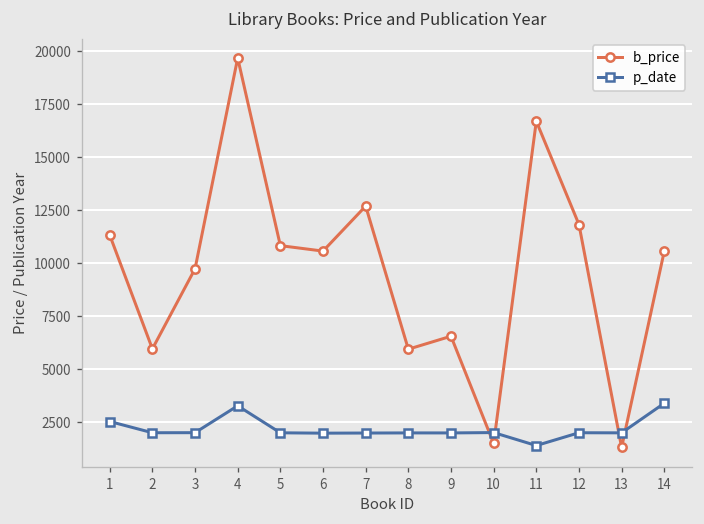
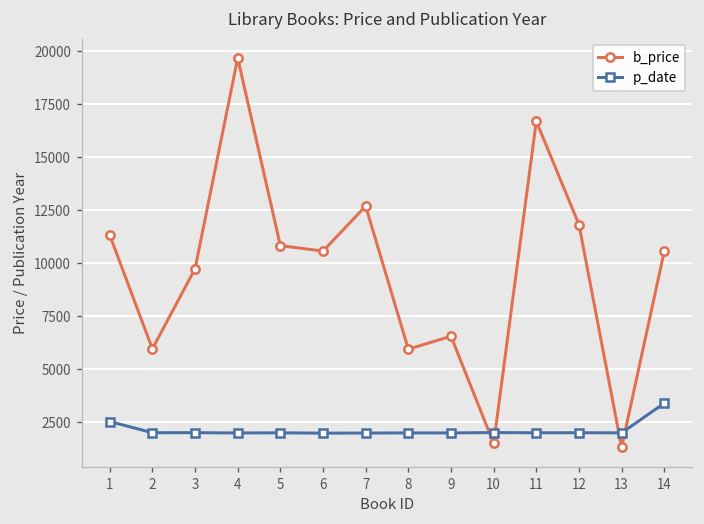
  {
    "b_price": {
      "1": 11300,
      "2": 6000,
      "3": 9700,
      "4": 19700,
      "5": 10800,
      "6": 10600,
      "7": 12700,
      "8": 5900,
      "9": 6600,
      "10": 1500,
      "11": 16700,
      "12": 11800,
      "13": 1300,
      "14": 10600
    },
    "p_date": {
      "1": 2500,
      "2": 2000,
      "3": 2000,
-     "4": 3300,
+     "4": 2000,
      "5": 2000,
      "6": 2000,
      "7": 2000,
      "8": 2000,
      "9": 2000,
      "10": 2000,
-     "11": 1400,
+     "11": 2000,
      "12": 2000,
      "13": 2000,
      "14": 3400
    }
  }
